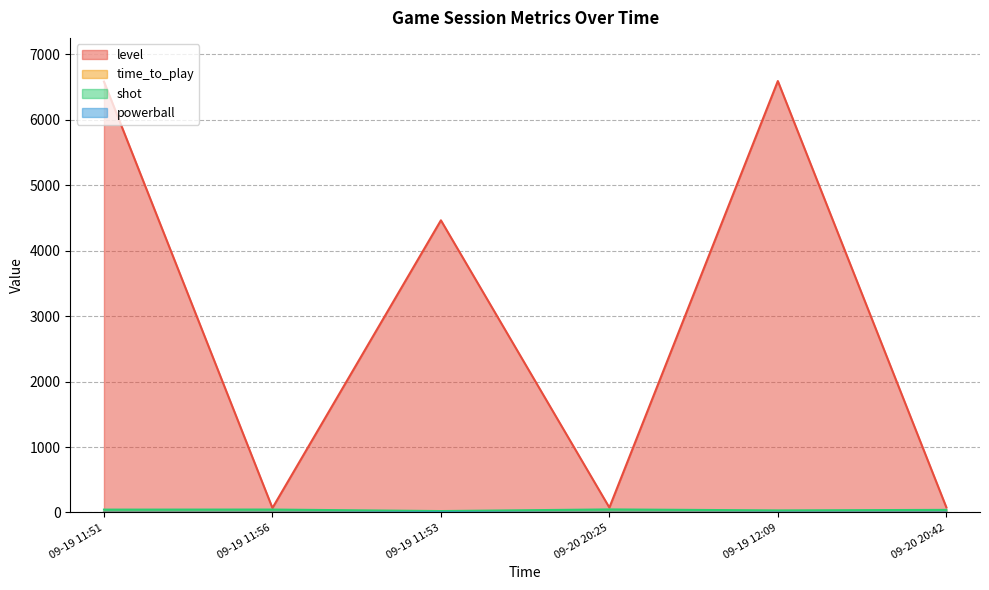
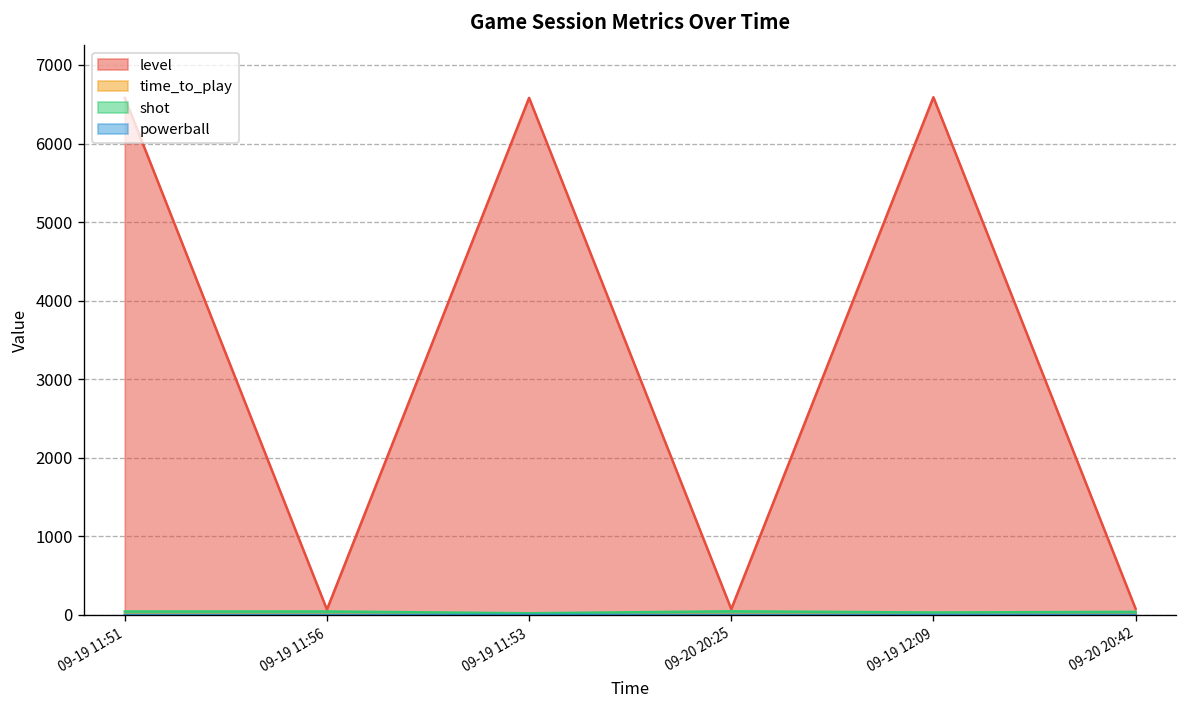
  {
    "level": {
-     "09-19 11:53": 4500,
+     "09-19 11:53": 6600,
      "09-19 12:09": 6600,
      "09-20 20:42": 100
    },
    "shot": {
      "09-19 11:51": 0
    },
    "powerball": {
      "09-19 11:51": 0,
      "09-19 11:56": 0,
      "09-20 20:25": 0
    }
  }
